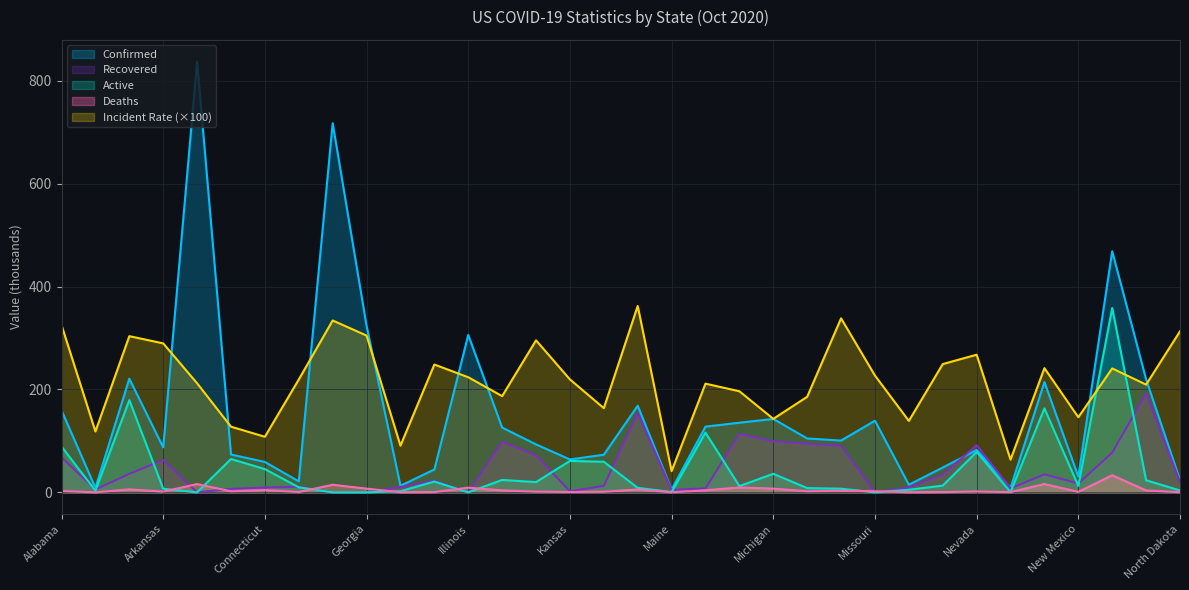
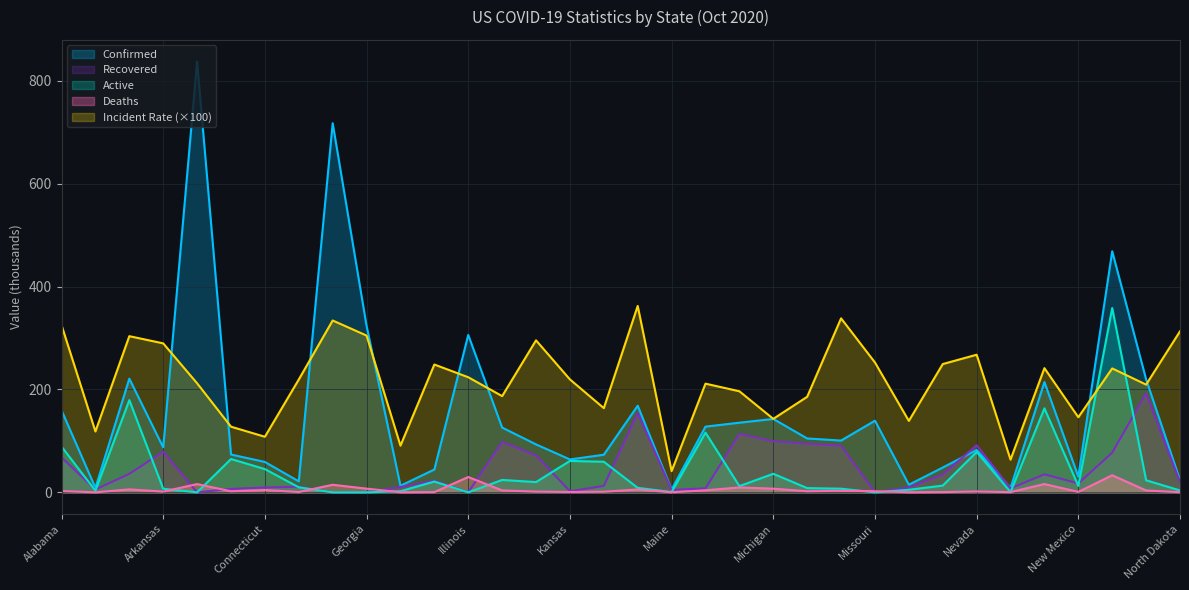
  {
    "Recovered": {
      "Alabama": 70,
-     "Arkansas": 60,
+     "Arkansas": 80,
      "Michigan": 100,
      "Nevada": 90
    },
    "Deaths": {
      "Alabama": 0,
      "Arkansas": 0,
      "Georgia": 10,
-     "Illinois": 10,
+     "Illinois": 30,
      "Michigan": 10,
      "Nevada": 0,
      "New Mexico": 0
    },
    "Incident Rate (×100)": {
      "Alabama": 330,
      "Arkansas": 290,
      "Connecticut": 110,
      "Georgia": 300,
      "Illinois": 220,
      "Kansas": 220,
      "Maine": 40,
-     "Missouri": 230,
+     "Missouri": 250,
      "Nevada": 270,
      "New Mexico": 150,
      "North Dakota": 310
    }
  }
